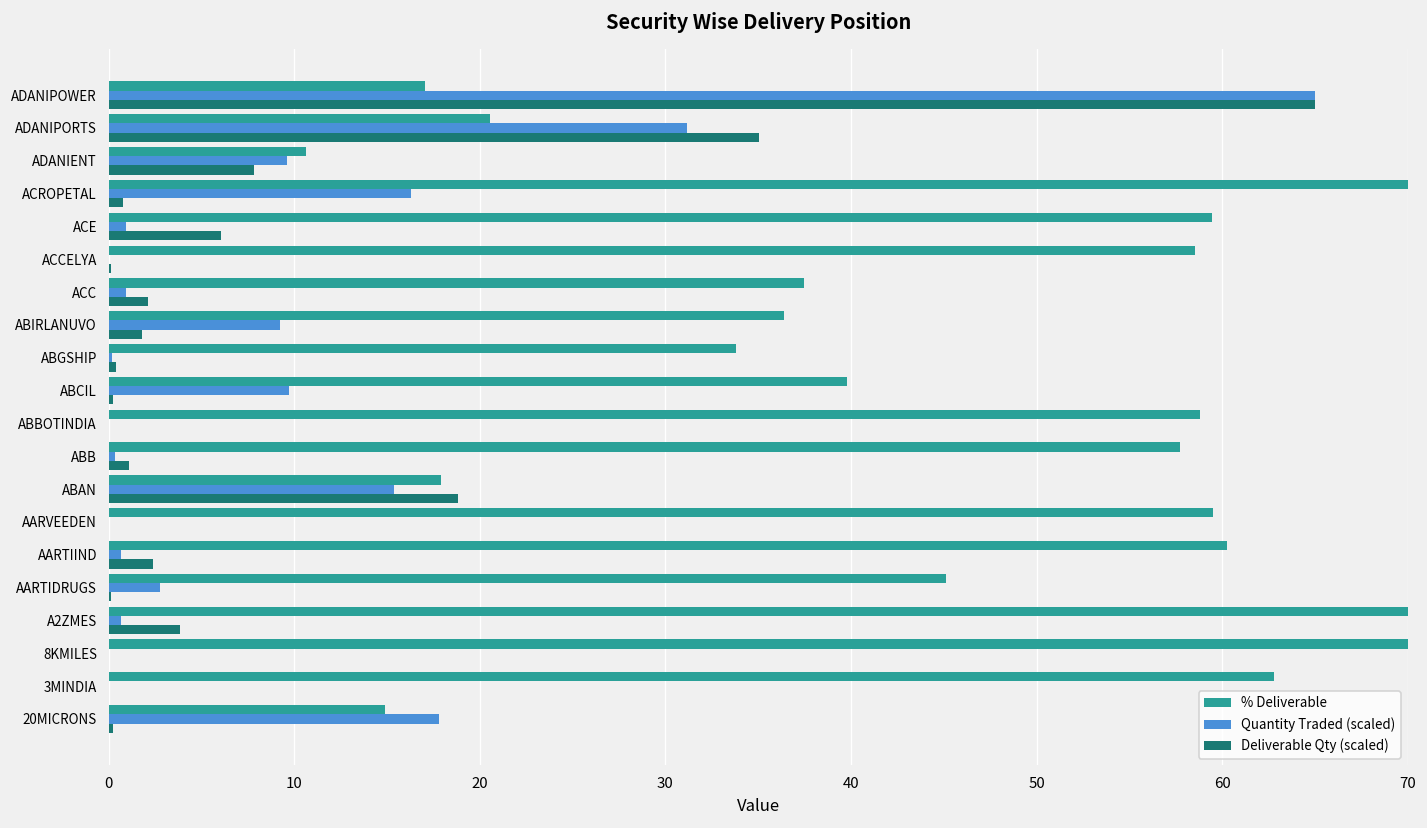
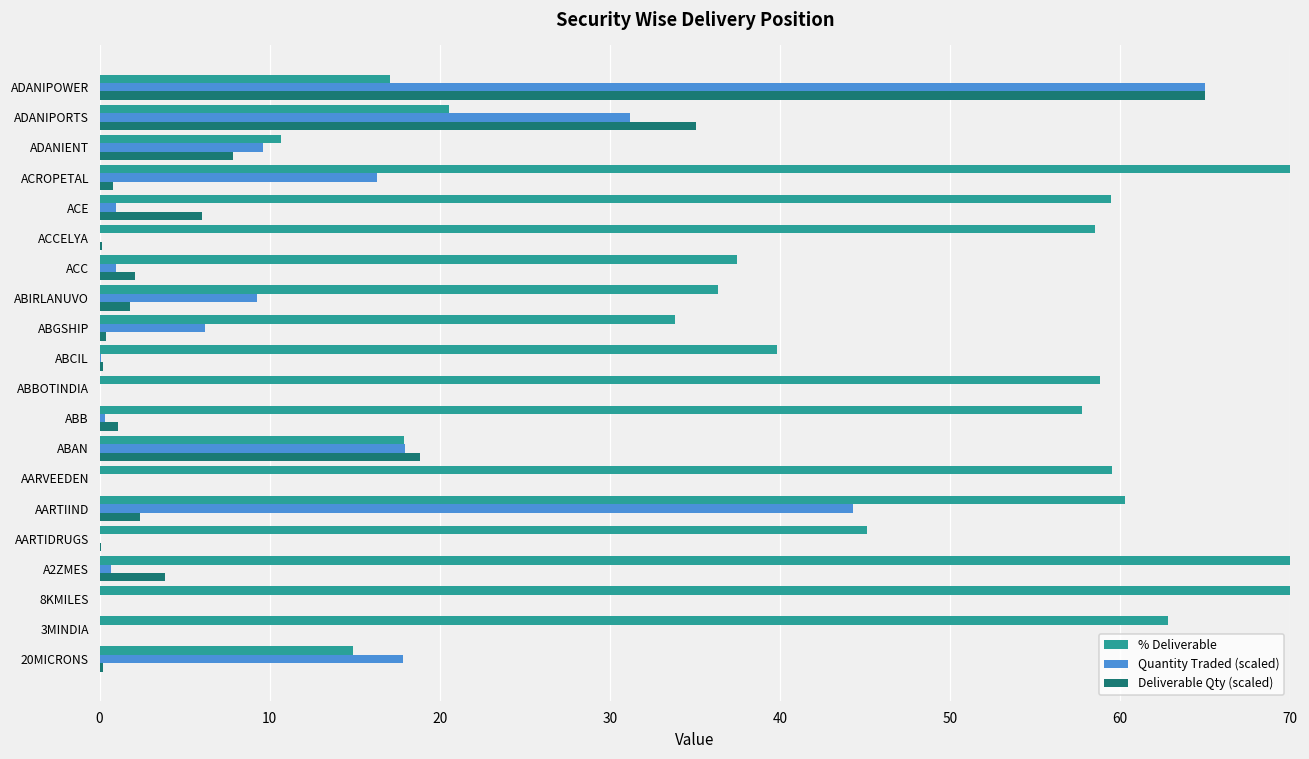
  {
    "Quantity Traded (scaled)": {
      "ADANIPOWER": 65.0,
      "ADANIPORTS": 31.2,
      "ADANIENT": 9.6,
      "ACROPETAL": 16.3,
      "ACE": 0.9,
      "ACC": 1.0,
      "ABIRLANUVO": 9.2,
-     "ABGSHIP": 0.2,
-     "ABCIL": 9.7,
+     "ABGSHIP": 6.2,
+     "ABCIL": 0.1,
      "ABB": 0.3,
-     "ABAN": 15.3,
-     "AARTIIND": 0.7,
-     "AARTIDRUGS": 2.8,
+     "ABAN": 18.0,
+     "AARTIIND": 44.3,
+     "AARTIDRUGS": 0.0,
      "A2ZMES": 0.7,
      "20MICRONS": 17.8
    }
  }
